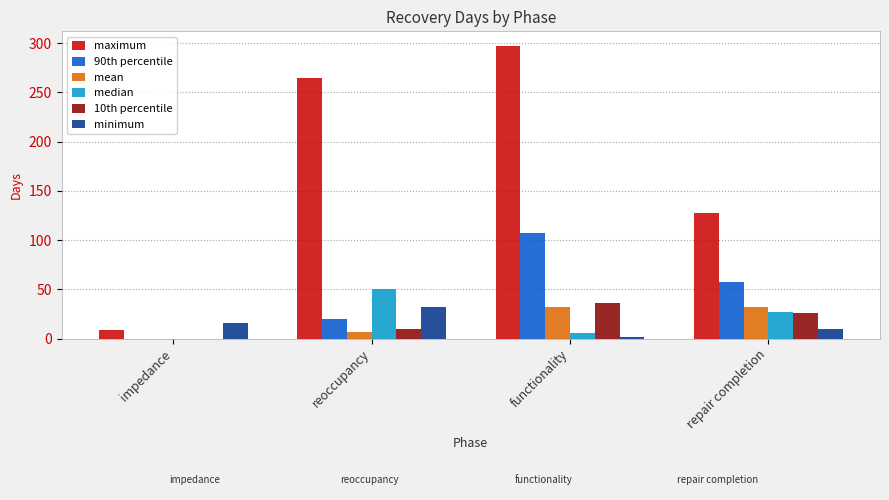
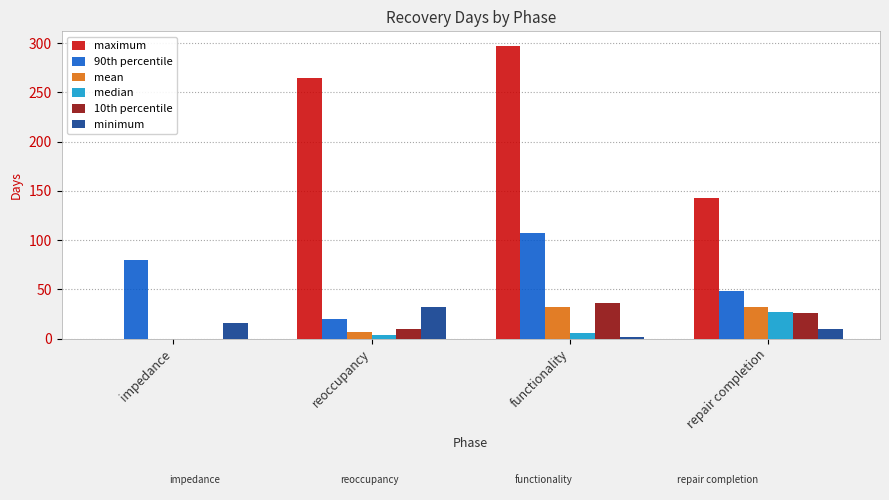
  {
    "maximum": {
-     "impedance": 10,
+     "impedance": 0,
      "reoccupancy": 260,
      "functionality": 300,
-     "repair completion": 130
+     "repair completion": 140
    },
    "90th percentile": {
-     "impedance": 0,
+     "impedance": 80,
      "reoccupancy": 20,
      "functionality": 110,
-     "repair completion": 60
+     "repair completion": 50
    },
    "mean": {
      "impedance": 0,
      "reoccupancy": 10,
      "functionality": 30,
      "repair completion": 30
    },
    "median": {
      "impedance": 0,
-     "reoccupancy": 50,
+     "reoccupancy": 0,
      "functionality": 10,
      "repair completion": 30
    },
    "10th percentile": {
      "impedance": 0,
      "reoccupancy": 10,
      "functionality": 40,
      "repair completion": 30
    },
    "minimum": {
      "impedance": 20,
      "reoccupancy": 30,
      "repair completion": 10
    }
  }
